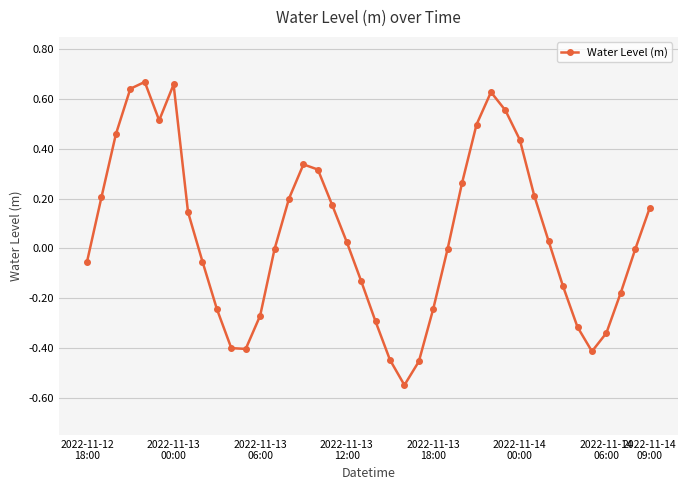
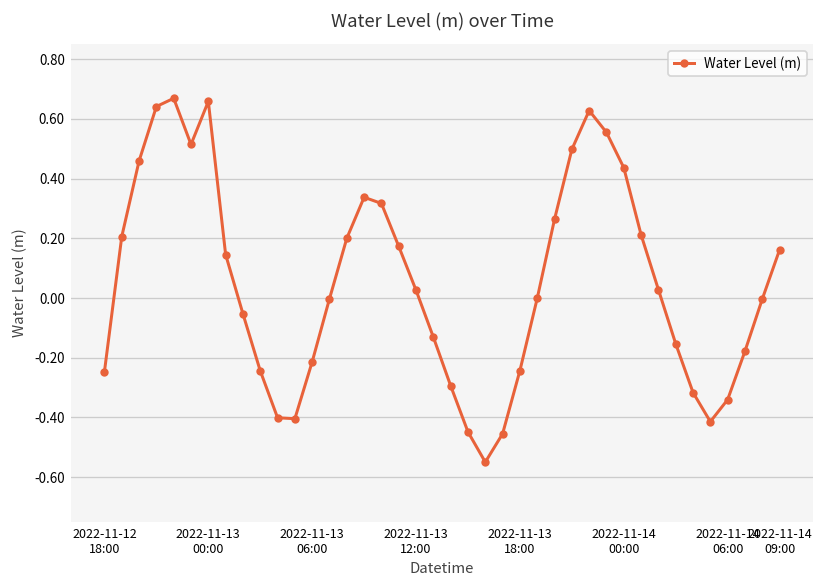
  {
-   "2022-11-12 18:00": -0.05,
+   "2022-11-12 18:00": -0.25,
    "2022-11-13 00:00": 0.66,
-   "2022-11-13 06:00": -0.27,
+   "2022-11-13 06:00": -0.21,
    "2022-11-13 12:00": 0.03,
    "2022-11-13 18:00": -0.24,
    "2022-11-14 00:00": 0.44
  }
